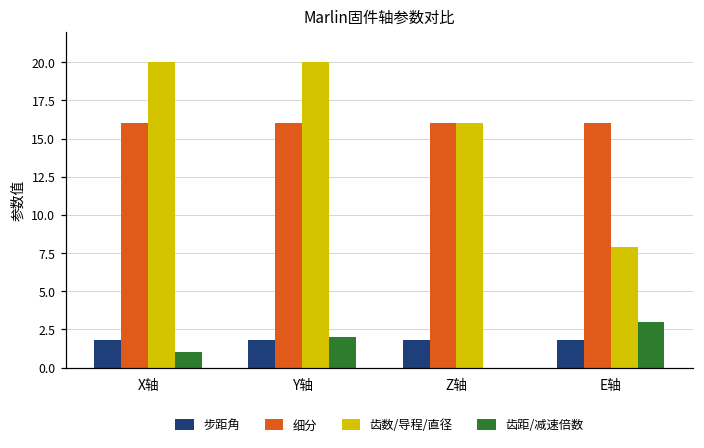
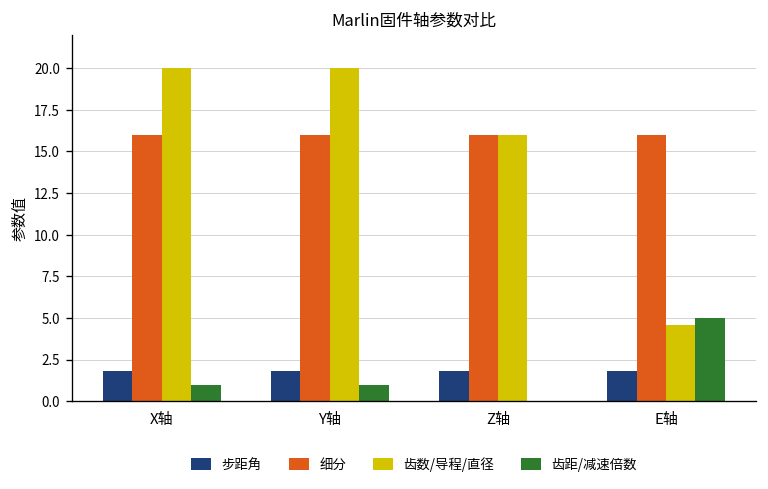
  {
    "步距角": {
      "X轴": 1.8,
      "Y轴": 1.8,
      "Z轴": 1.8,
      "E轴": 1.8
    },
    "细分": {
      "X轴": 16.0,
      "Y轴": 16.0,
      "Z轴": 16.0,
      "E轴": 16.0
    },
    "齿数/导程/直径": {
      "X轴": 20.0,
      "Y轴": 20.0,
      "Z轴": 16.0,
-     "E轴": 7.9
+     "E轴": 4.6
    },
    "齿距/减速倍数": {
      "X轴": 1,
-     "Y轴": 2,
+     "Y轴": 1,
      "Z轴": 0,
-     "E轴": 3
+     "E轴": 5
    }
  }
